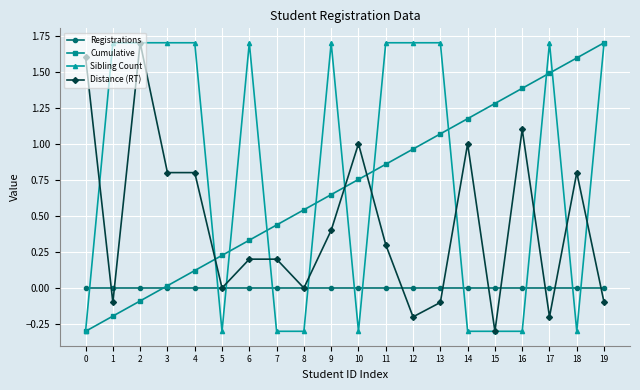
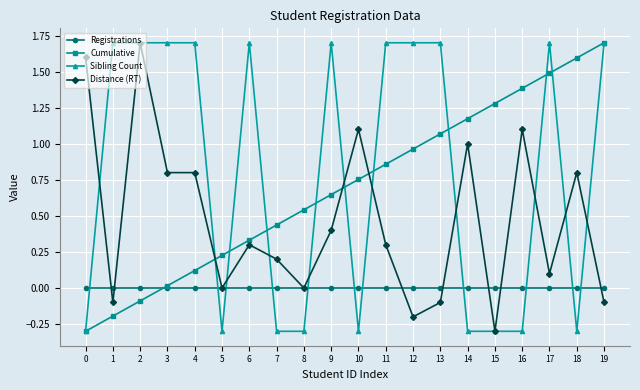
  {
    "Distance (RT)": {
      "1": -0.10,
      "3": 0.80,
      "4": 0.80,
-     "6": 0.20,
+     "6": 0.30,
      "7": 0.20,
      "9": 0.40,
-     "10": 1.00,
+     "10": 1.10,
      "11": 0.30,
      "12": -0.20,
      "13": -0.10,
      "14": 1.00,
      "16": 1.10,
-     "17": -0.20,
+     "17": 0.10,
      "18": 0.80,
      "19": -0.10
    }
  }
